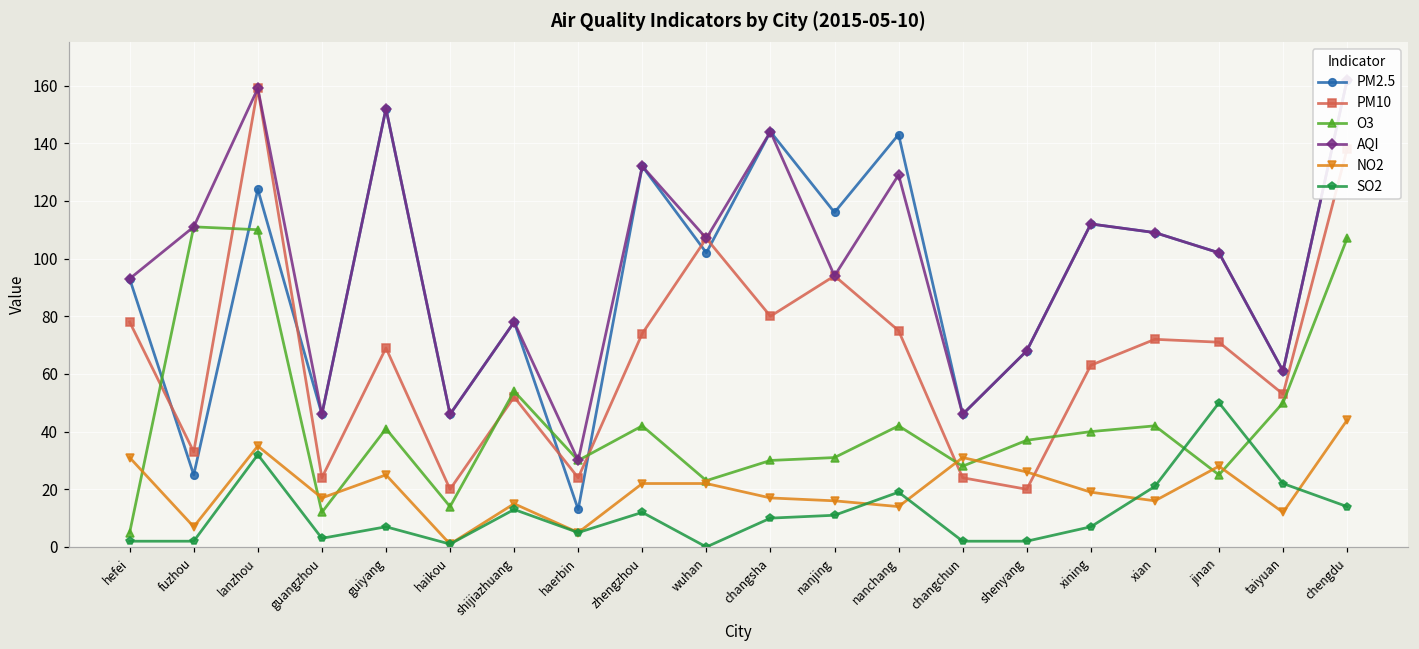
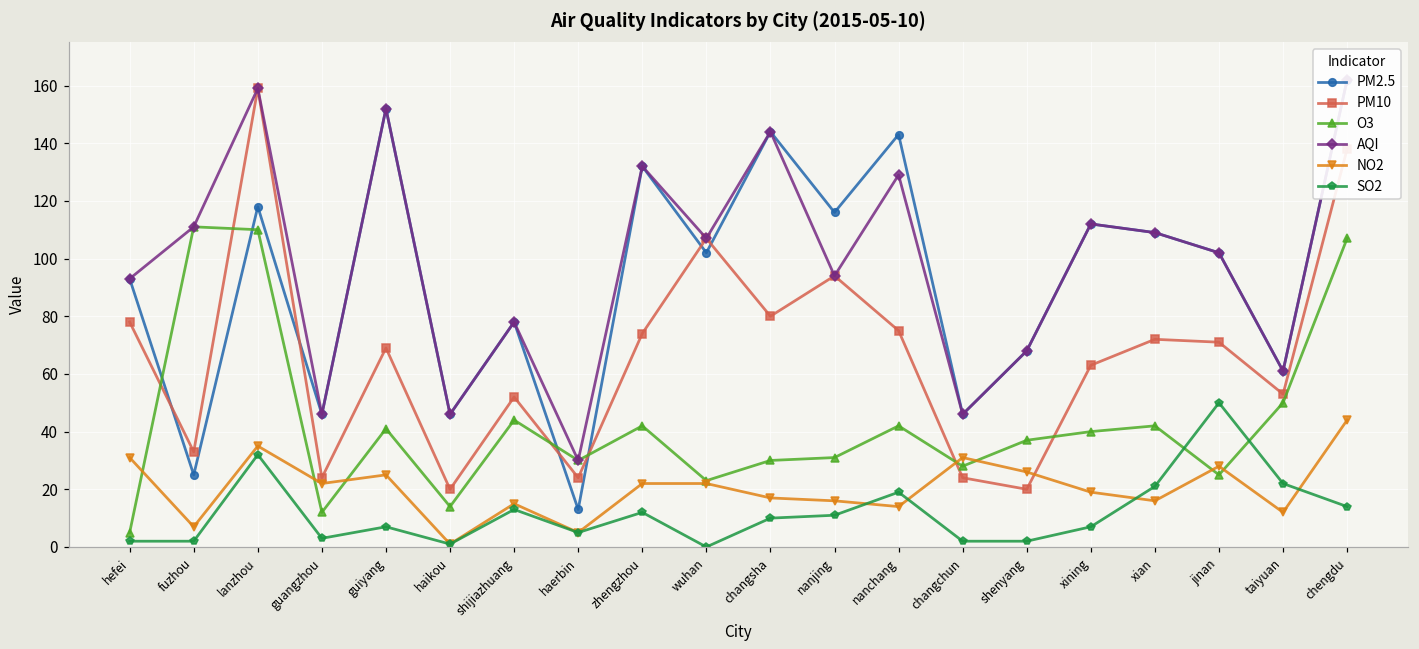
  {
    "PM2.5": {
      "fuzhou": 25,
-     "lanzhou": 124,
+     "lanzhou": 118,
      "haerbin": 13,
      "wuhan": 102,
      "nanjing": 116,
      "nanchang": 143
    },
    "PM10": {
      "hefei": 78,
      "fuzhou": 33,
      "guangzhou": 24,
      "guiyang": 69,
      "haikou": 20,
      "shijiazhuang": 52,
      "haerbin": 24,
      "zhengzhou": 74,
      "changsha": 80,
      "nanchang": 75,
      "changchun": 24,
      "shenyang": 20,
      "xining": 63,
      "xian": 72,
      "jinan": 71,
      "taiyuan": 53
    },
    "O3": {
      "hefei": 5,
      "lanzhou": 110,
      "guangzhou": 12,
      "guiyang": 41,
      "haikou": 14,
-     "shijiazhuang": 54,
+     "shijiazhuang": 44,
      "zhengzhou": 42,
      "wuhan": 23,
      "changsha": 30,
      "nanjing": 31,
      "nanchang": 42,
      "changchun": 28,
      "shenyang": 37,
      "xining": 40,
      "xian": 42,
      "jinan": 25,
      "taiyuan": 50,
      "chengdu": 107
    },
    "AQI": {
      "nanchang": 129
    },
    "NO2": {
      "hefei": 31,
      "fuzhou": 7,
      "lanzhou": 35,
-     "guangzhou": 17,
+     "guangzhou": 22,
      "guiyang": 25,
      "shijiazhuang": 15,
      "zhengzhou": 22,
      "wuhan": 22,
      "changsha": 17,
      "nanjing": 16,
      "nanchang": 14,
      "changchun": 31,
      "shenyang": 26,
      "xining": 19,
      "xian": 16,
      "jinan": 28,
      "taiyuan": 12,
      "chengdu": 44
    },
    "SO2": {
      "hefei": 2,
      "fuzhou": 2,
      "lanzhou": 32,
      "guangzhou": 3,
      "guiyang": 7,
      "shijiazhuang": 13,
      "zhengzhou": 12,
      "wuhan": 0,
      "changsha": 10,
      "nanjing": 11,
      "nanchang": 19,
      "changchun": 2,
      "shenyang": 2,
      "xining": 7,
      "xian": 21,
      "jinan": 50,
      "taiyuan": 22,
      "chengdu": 14
    }
  }
